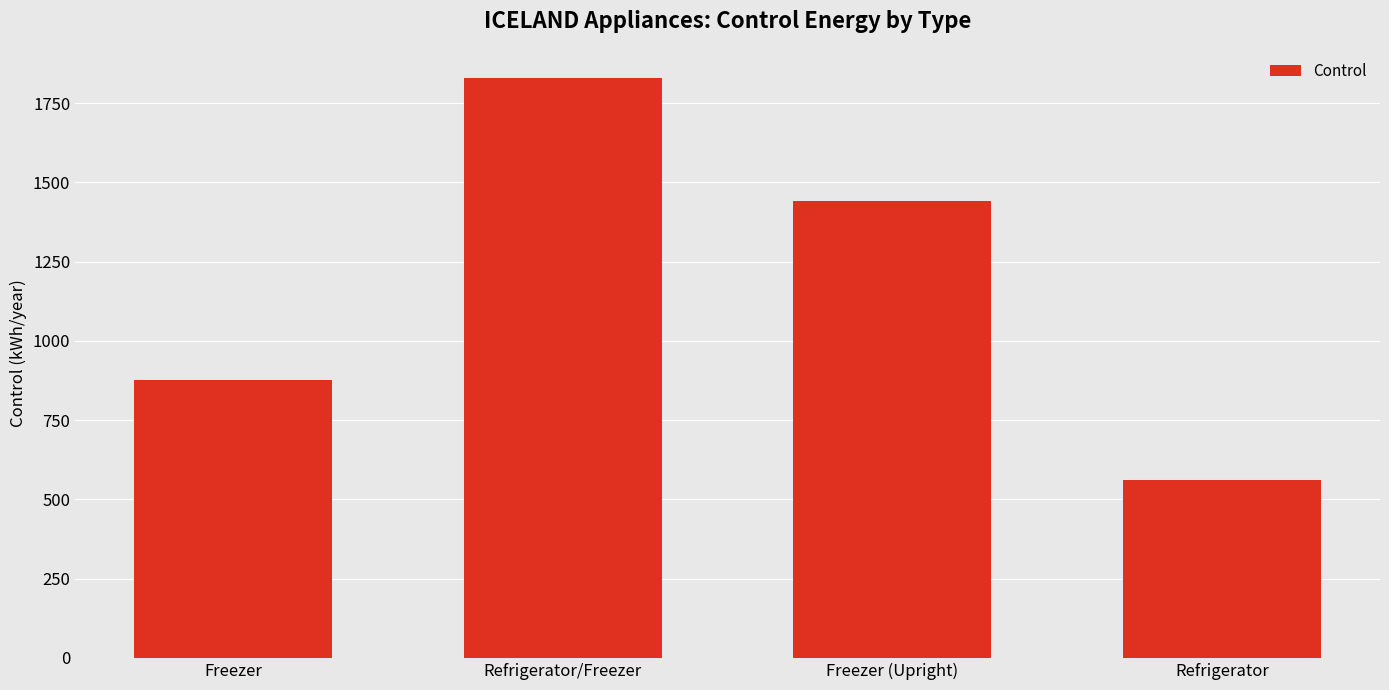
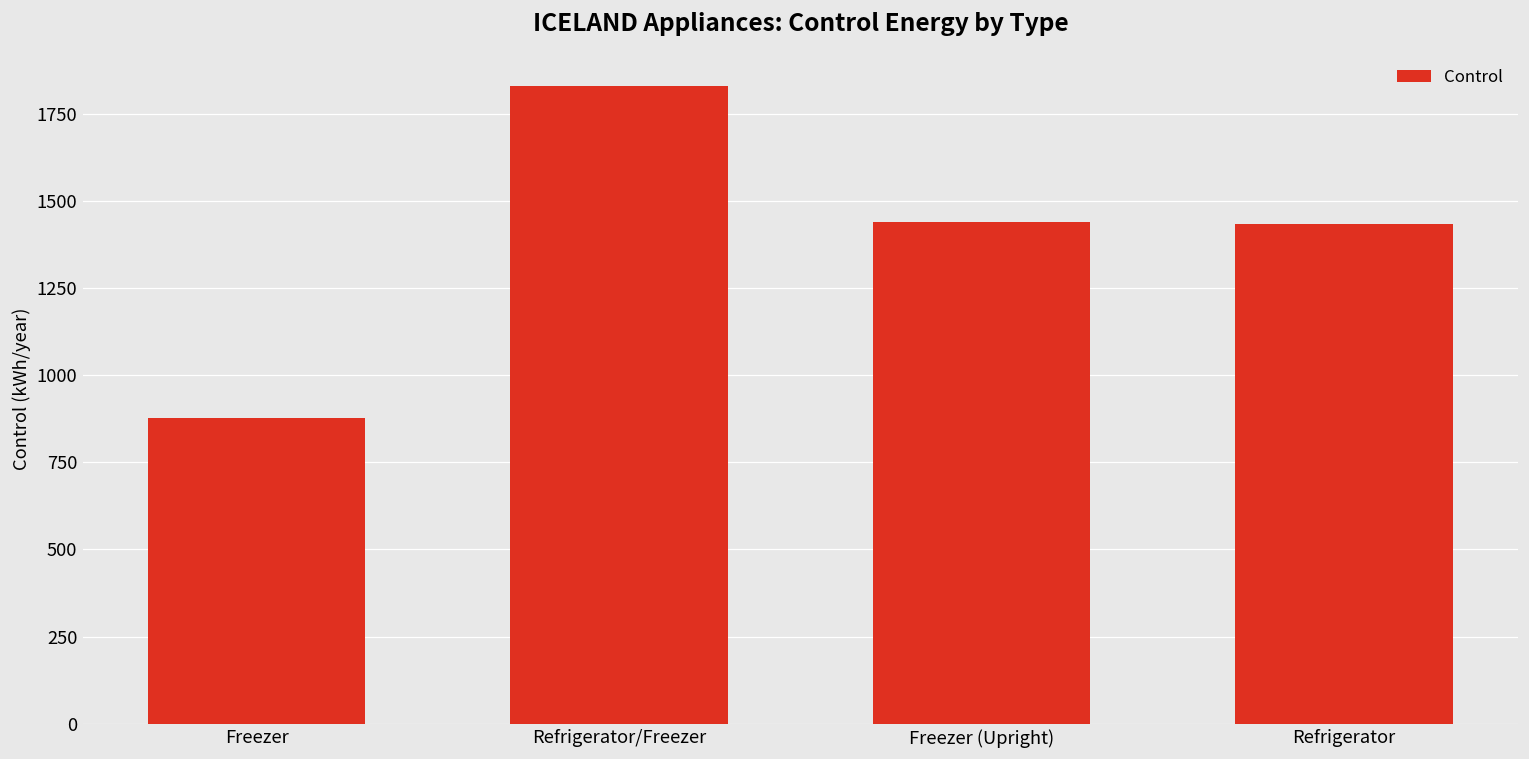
  {
    "Freezer": 880,
    "Refrigerator/Freezer": 1830,
    "Freezer (Upright)": 1440,
-   "Refrigerator": 560
+   "Refrigerator": 1430
  }
